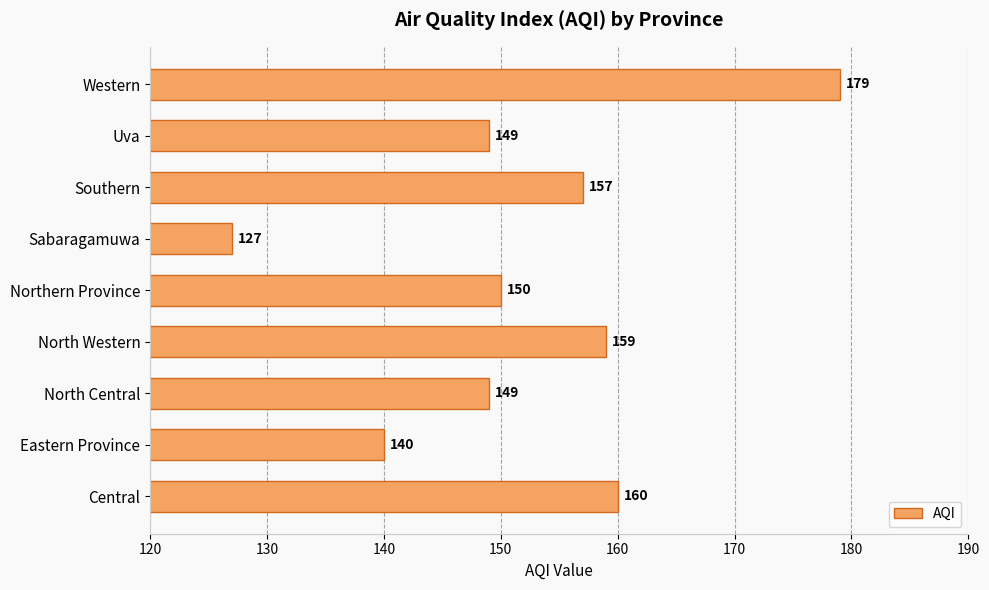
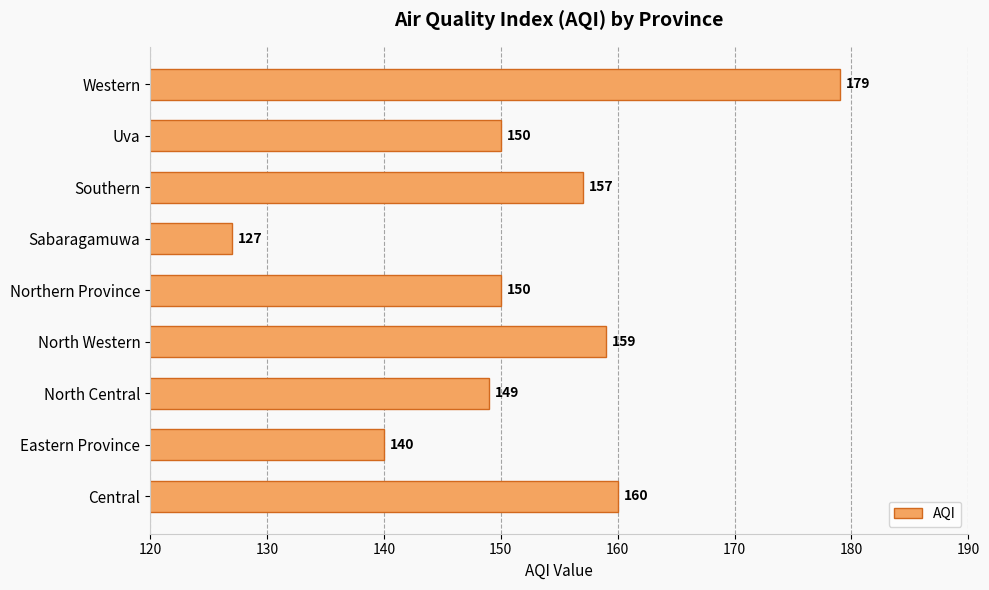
  {
    "Western": 179,
-   "Uva": 149,
+   "Uva": 150,
    "Southern": 157,
    "Sabaragamuwa": 127,
    "Northern Province": 150,
    "North Western": 159,
    "North Central": 149,
    "Eastern Province": 140,
    "Central": 160
  }
